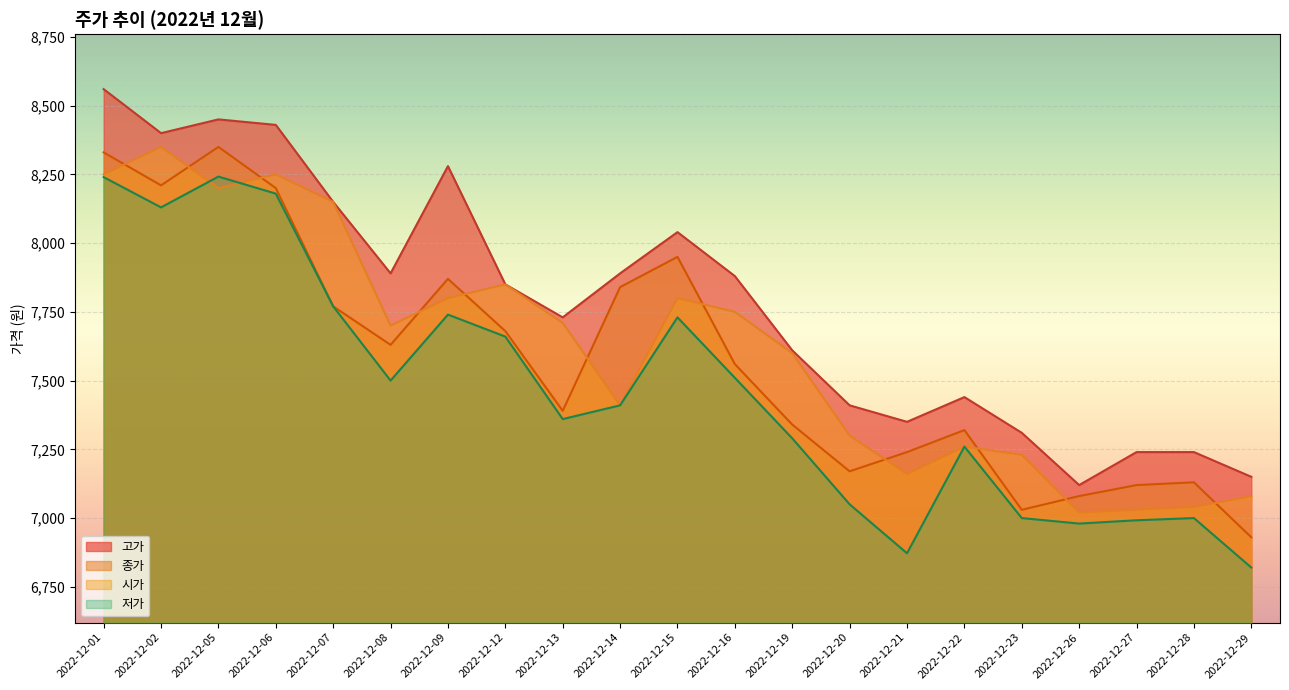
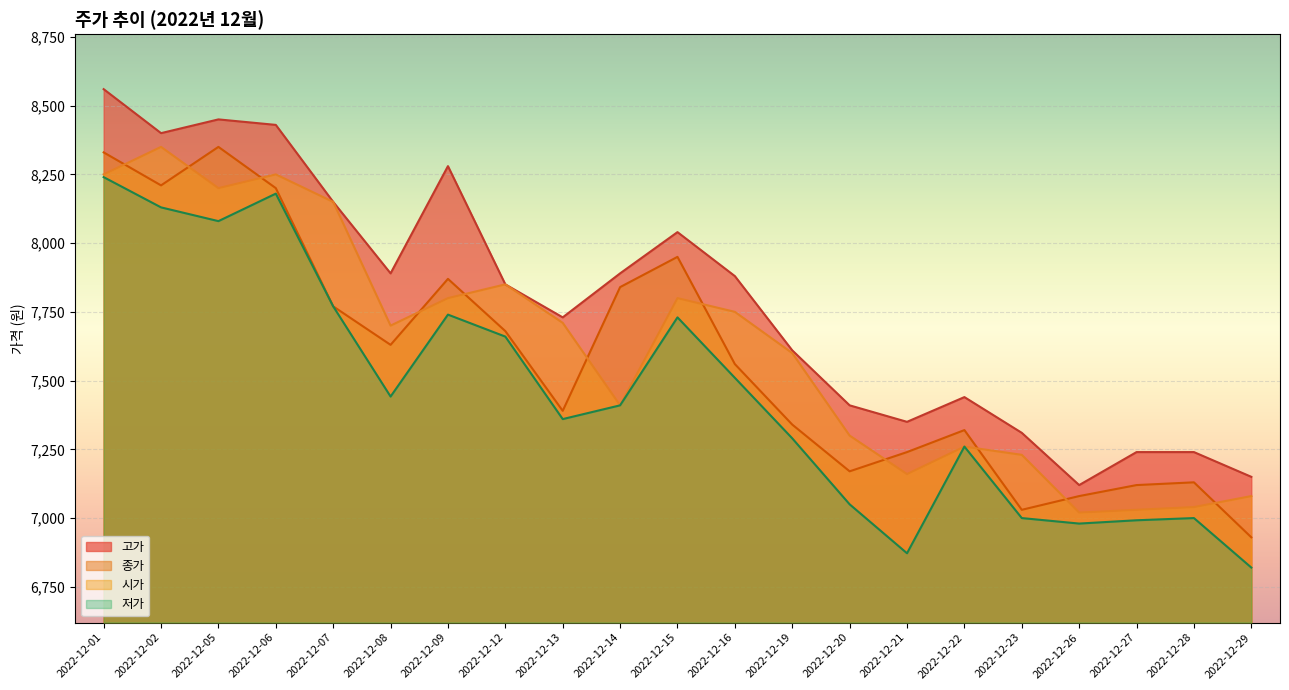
  {
    "저가": {
      "2022-12-01": "8,240",
      "2022-12-02": "8,130",
-     "2022-12-05": "8,240",
+     "2022-12-05": "8,080",
      "2022-12-06": "8,180",
-     "2022-12-08": "7,500",
+     "2022-12-08": "7,440",
      "2022-12-09": "7,740",
      "2022-12-12": "7,660",
      "2022-12-13": "7,360",
      "2022-12-15": "7,730",
      "2022-12-16": "7,510",
      "2022-12-19": "7,290",
      "2022-12-20": "7,050",
      "2022-12-21": "6,870",
      "2022-12-23": "7,000",
      "2022-12-26": "6,980",
      "2022-12-27": "6,990",
      "2022-12-28": "7,000",
      "2022-12-29": "6,820"
    }
  }
